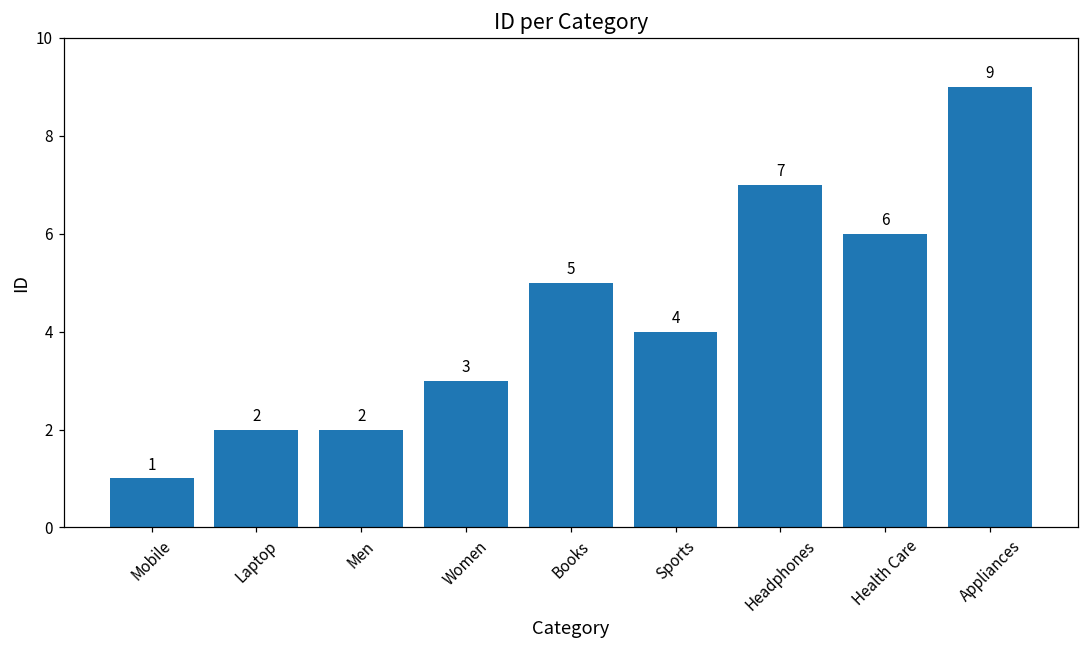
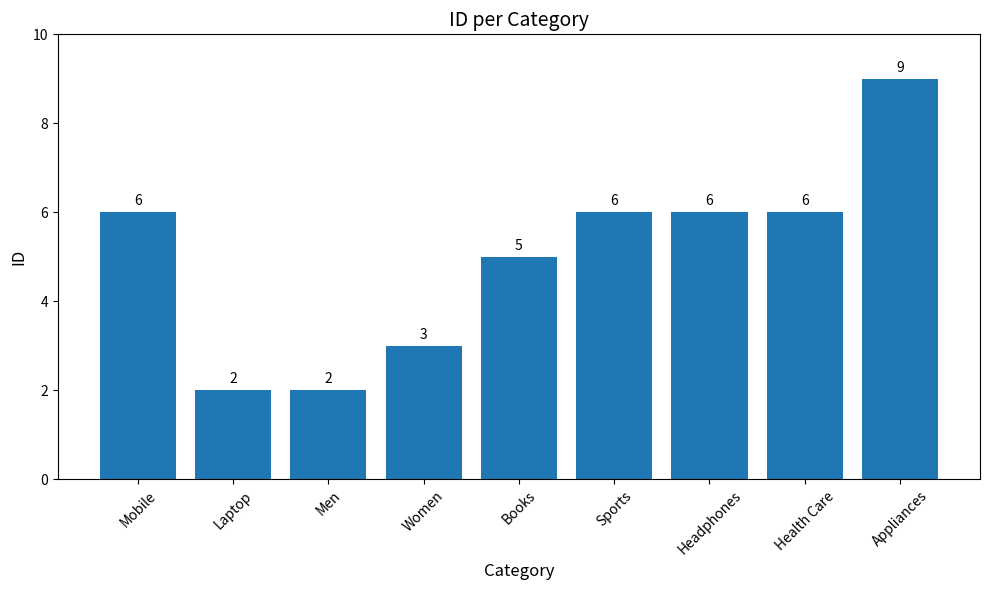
  {
-   "Mobile": 1,
+   "Mobile": 6,
    "Laptop": 2,
    "Men": 2,
    "Women": 3,
    "Books": 5,
-   "Sports": 4,
-   "Headphones": 7,
+   "Sports": 6,
+   "Headphones": 6,
    "Health Care": 6,
    "Appliances": 9
  }
